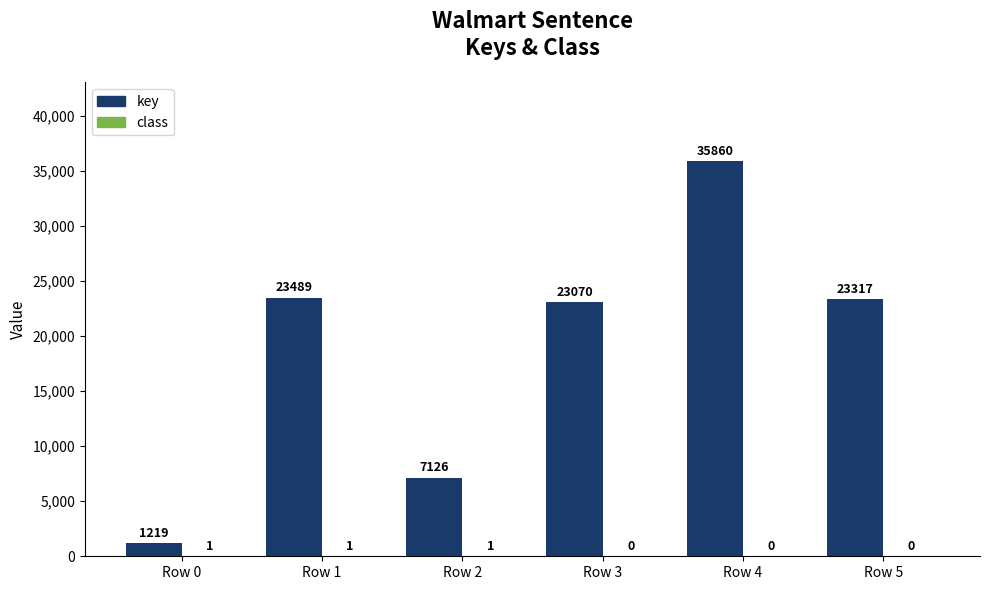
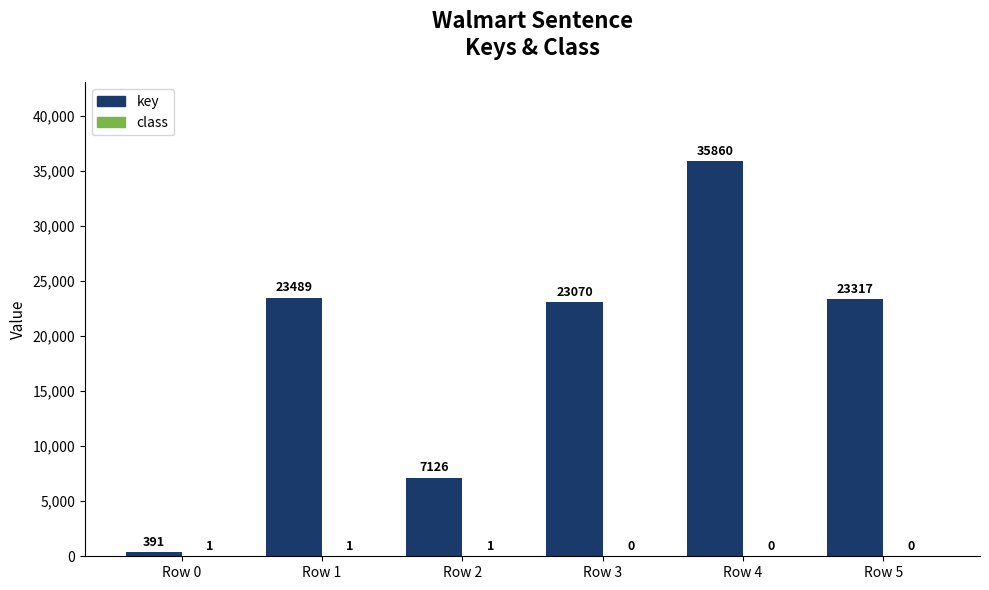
  {
    "key": {
-     "Row 0": 1219,
+     "Row 0": 391,
      "Row 1": 23489,
      "Row 2": 7126,
      "Row 3": 23070,
      "Row 4": 35860,
      "Row 5": 23317
    },
    "class": {
      "Row 0": 1,
      "Row 1": 1,
      "Row 2": 1,
      "Row 3": 0,
      "Row 4": 0,
      "Row 5": 0
    }
  }
